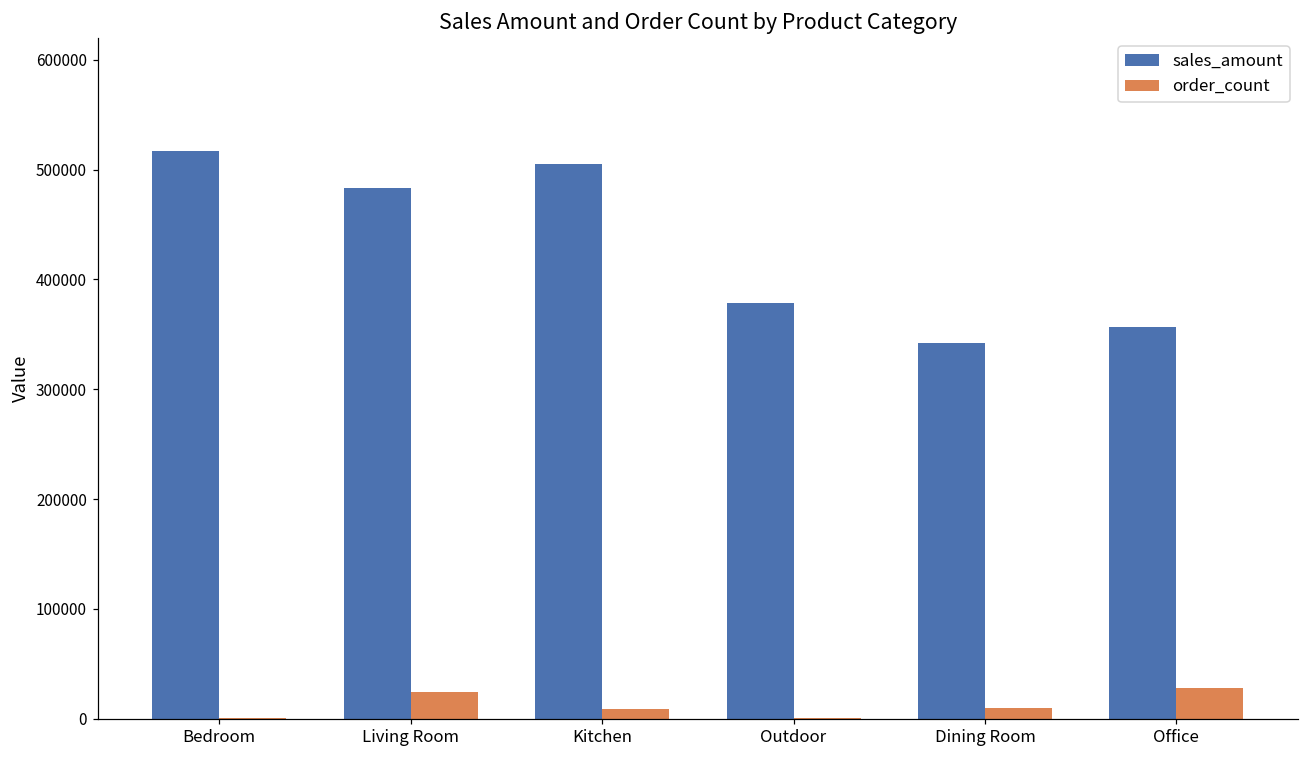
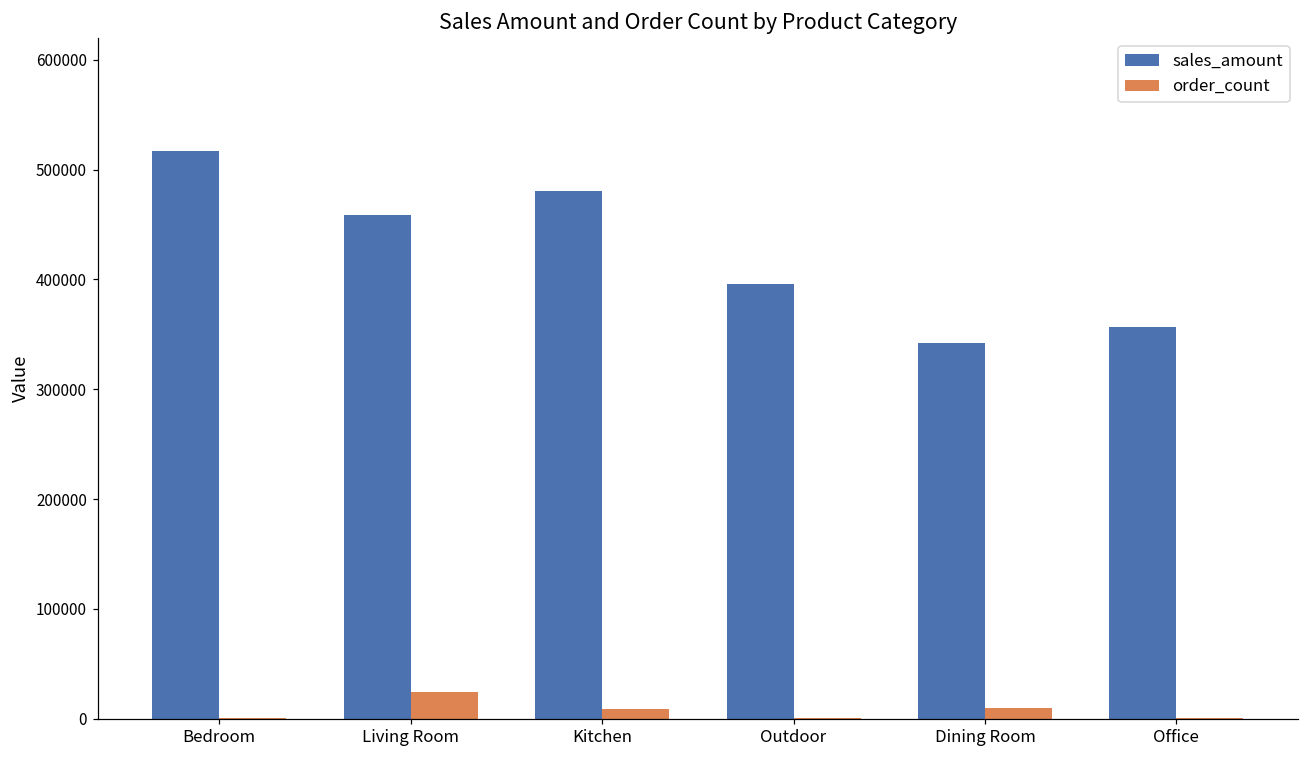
  {
    "sales_amount": {
      "Bedroom": 520000,
-     "Living Room": 480000,
-     "Kitchen": 510000,
-     "Outdoor": 380000,
+     "Living Room": 460000,
+     "Kitchen": 480000,
+     "Outdoor": 400000,
      "Dining Room": 340000,
      "Office": 360000
    },
    "order_count": {
      "Living Room": 20000,
      "Kitchen": 10000,
      "Dining Room": 10000,
-     "Office": 30000
+     "Office": 0
    }
  }
